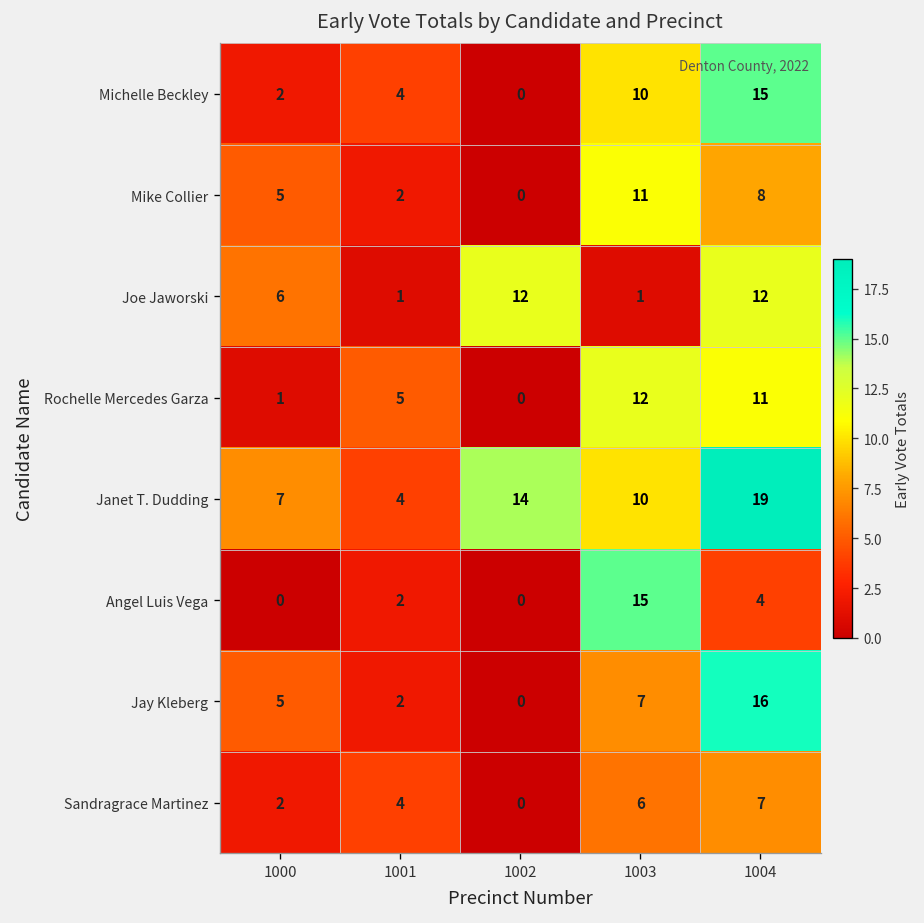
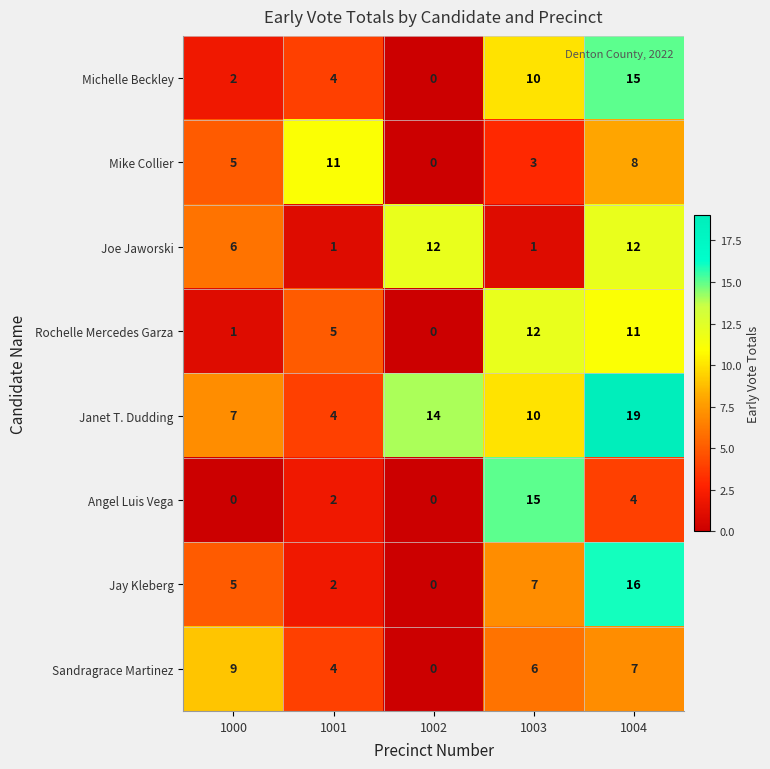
  {
    "Michelle Beckley": {
      "1000": 2,
      "1001": 4,
      "1002": 0,
      "1003": 10
    },
    "Mike Collier": {
      "1000": 5,
-     "1001": 2,
+     "1001": 11,
      "1002": 0,
-     "1003": 11,
+     "1003": 3,
      "1004": 8
    },
    "Joe Jaworski": {
      "1000": 6,
      "1001": 1,
      "1002": 12,
      "1003": 1,
      "1004": 12
    },
    "Rochelle Mercedes Garza": {
      "1000": 1,
      "1001": 5,
      "1002": 0,
      "1003": 12,
      "1004": 11
    },
    "Janet T. Dudding": {
      "1000": 7,
      "1001": 4,
      "1002": 14,
      "1003": 10,
      "1004": 19
    },
    "Angel Luis Vega": {
      "1000": 0,
      "1001": 2,
      "1002": 0,
      "1003": 15,
      "1004": 4
    },
    "Jay Kleberg": {
      "1000": 5,
      "1001": 2,
      "1002": 0,
      "1003": 7,
      "1004": 16
    },
    "Sandragrace Martinez": {
-     "1000": 2,
+     "1000": 9,
      "1001": 4,
      "1002": 0,
      "1003": 6,
      "1004": 7
    }
  }
